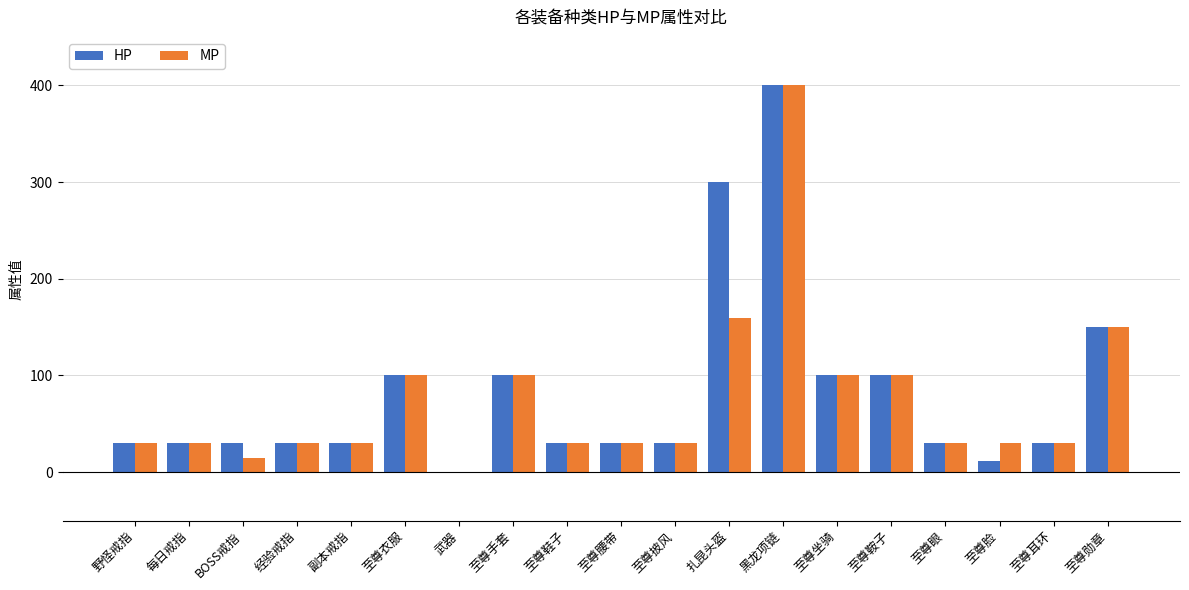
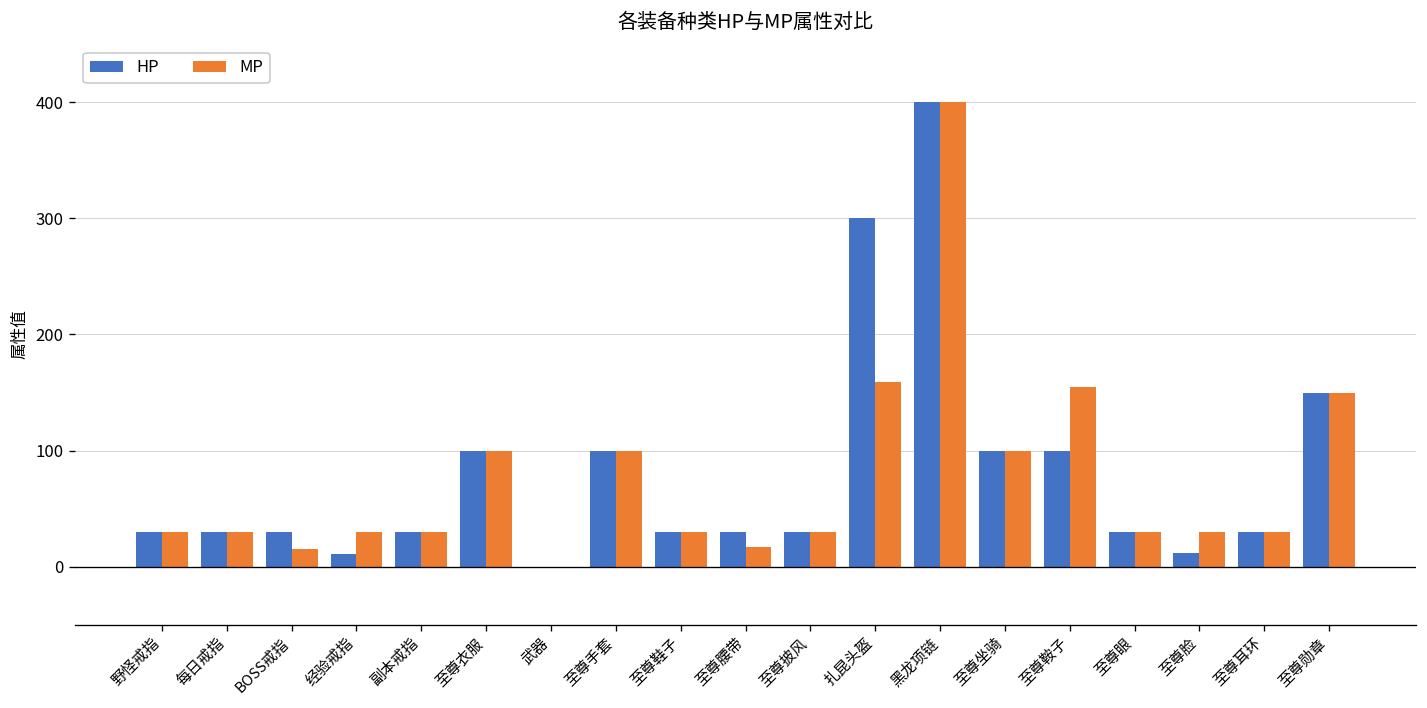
  {
    "HP": {
      "野怪戒指": 30,
      "每日戒指": 30,
      "BOSS戒指": 30,
-     "经验戒指": 30,
+     "经验戒指": 10,
      "副本戒指": 30,
      "至尊衣服": 100,
      "武器": 0,
      "至尊手套": 100,
      "至尊鞋子": 30,
      "至尊腰带": 30,
      "至尊披风": 30,
      "扎昆头盔": 300,
      "黑龙项链": 400,
      "至尊坐骑": 100,
      "至尊鞍子": 100,
      "至尊眼": 30,
      "至尊脸": 10,
      "至尊耳环": 30,
      "至尊勋章": 150
    },
    "MP": {
      "野怪戒指": 30,
      "每日戒指": 30,
      "BOSS戒指": 20,
      "经验戒指": 30,
      "副本戒指": 30,
      "至尊衣服": 100,
      "武器": 0,
      "至尊手套": 100,
      "至尊鞋子": 30,
-     "至尊腰带": 30,
+     "至尊腰带": 20,
      "至尊披风": 30,
      "扎昆头盔": 160,
      "黑龙项链": 400,
      "至尊坐骑": 100,
-     "至尊鞍子": 100,
+     "至尊鞍子": 160,
      "至尊眼": 30,
      "至尊脸": 30,
      "至尊耳环": 30,
      "至尊勋章": 150
    }
  }
